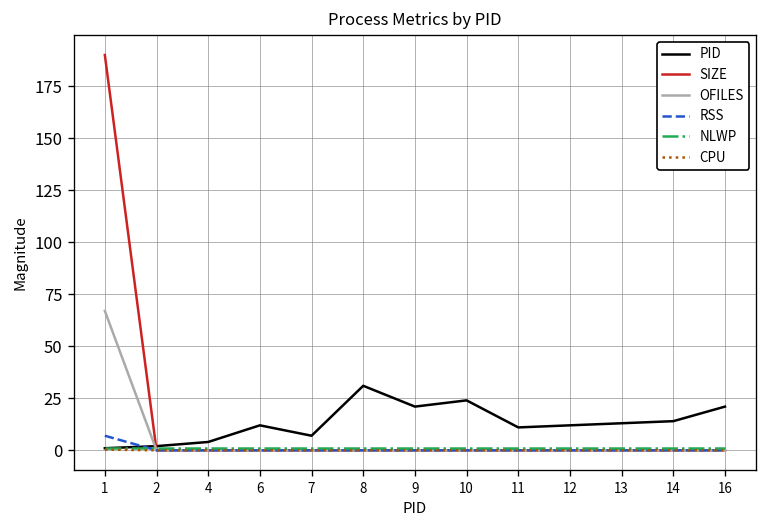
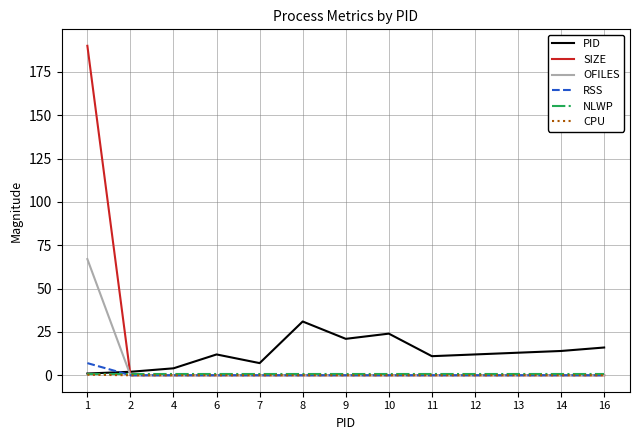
  {
    "PID": {
      "4": 4,
      "6": 12,
      "7": 7,
      "8": 31,
      "9": 21,
      "10": 24,
      "11": 11,
      "12": 12,
      "13": 13,
      "14": 14,
-     "16": 21
+     "16": 16
    },
    "SIZE": {
      "1": 190
    },
    "OFILES": {
      "1": 67
    },
    "RSS": {
      "1": 7
    }
  }
